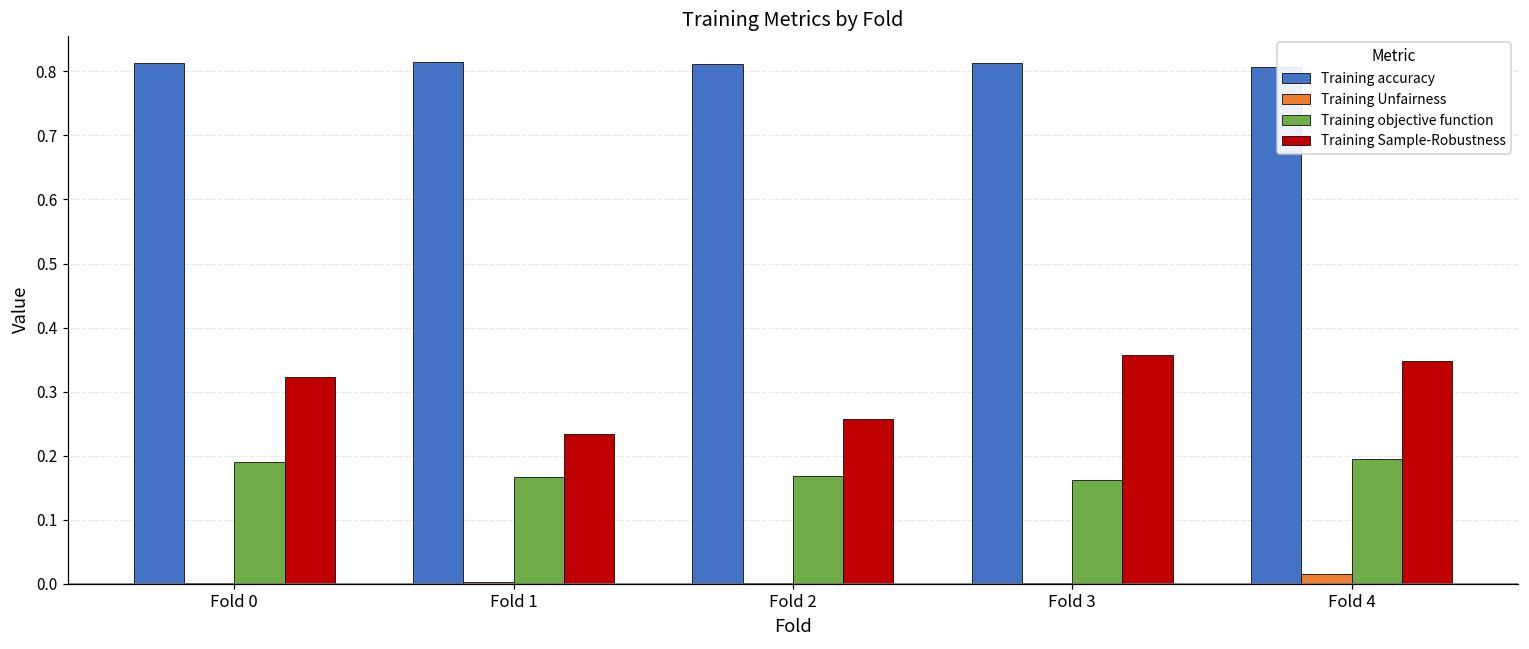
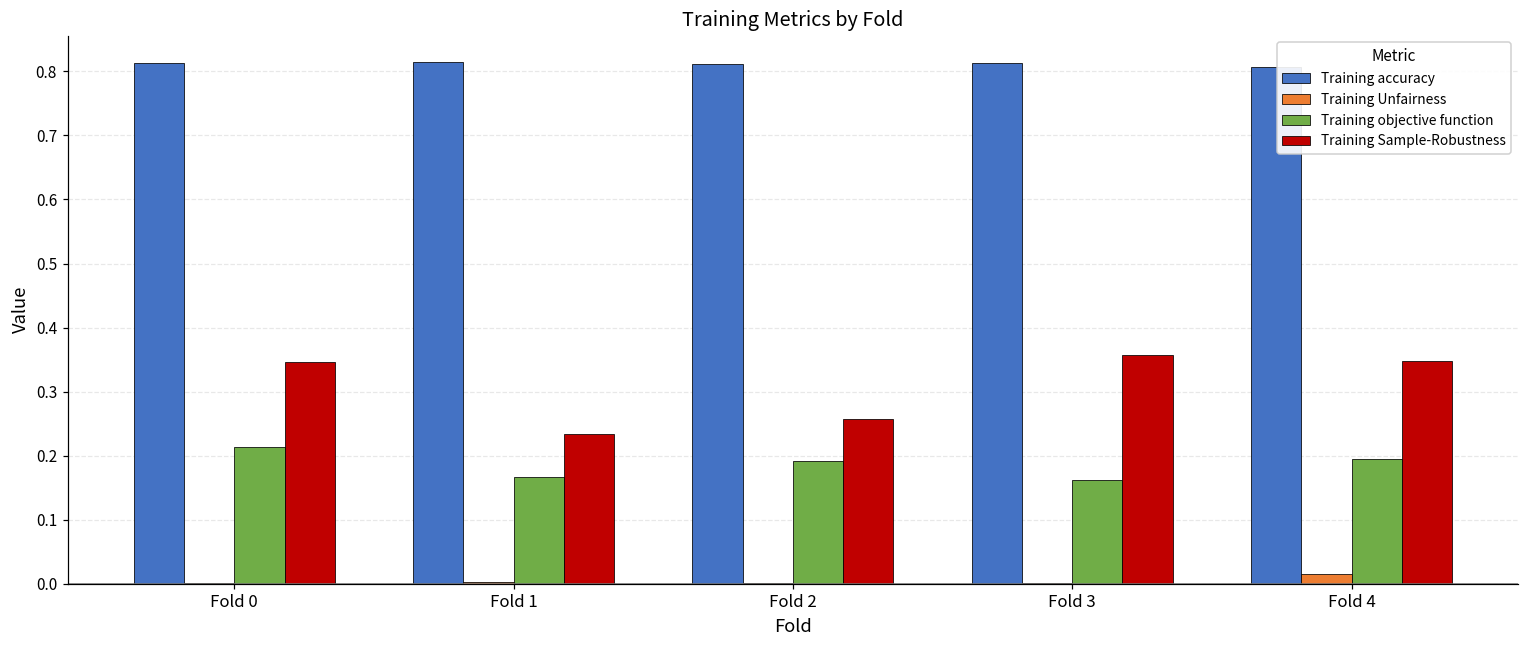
  {
    "Training accuracy": {
      "Fold 0": 0.81,
      "Fold 1": 0.82,
      "Fold 2": 0.81,
      "Fold 3": 0.81,
      "Fold 4": 0.81
    },
    "Training Unfairness": {
      "Fold 4": 0.01
    },
    "Training objective function": {
-     "Fold 0": 0.19,
+     "Fold 0": 0.21,
      "Fold 1": 0.17,
-     "Fold 2": 0.17,
+     "Fold 2": 0.19,
      "Fold 3": 0.16,
      "Fold 4": 0.20
    },
    "Training Sample-Robustness": {
-     "Fold 0": 0.32,
+     "Fold 0": 0.35,
      "Fold 1": 0.23,
      "Fold 2": 0.26,
      "Fold 3": 0.36,
      "Fold 4": 0.35
    }
  }
